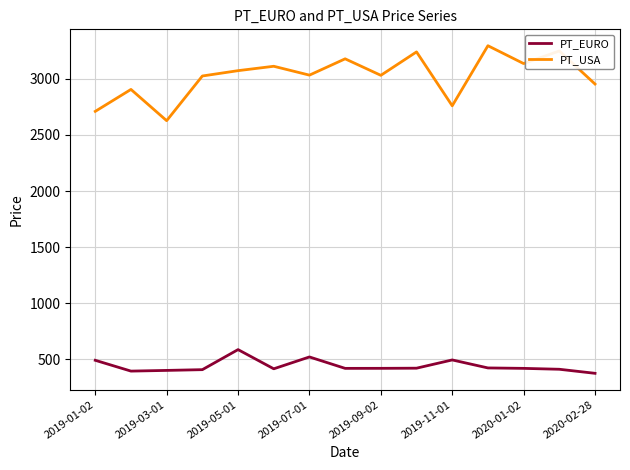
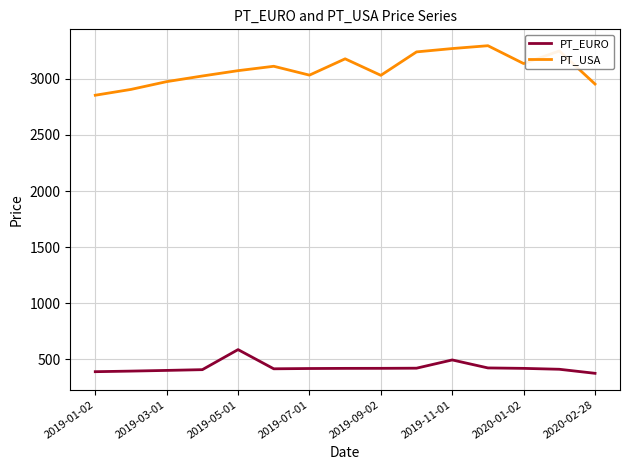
  {
    "PT_EURO": {
-     "2019-01-02": 490,
+     "2019-01-02": 390,
      "2019-03-01": 400,
      "2019-05-01": 590,
-     "2019-07-01": 520,
+     "2019-07-01": 420,
      "2019-09-02": 420,
      "2019-11-01": 490,
      "2020-01-02": 420,
      "2020-02-28": 380
    },
    "PT_USA": {
-     "2019-01-02": 2710,
-     "2019-03-01": 2630,
+     "2019-01-02": 2850,
+     "2019-03-01": 2980,
      "2019-05-01": 3070,
      "2019-07-01": 3030,
      "2019-09-02": 3030,
-     "2019-11-01": 2760,
+     "2019-11-01": 3270,
      "2020-01-02": 3140,
      "2020-02-28": 2950
    }
  }
